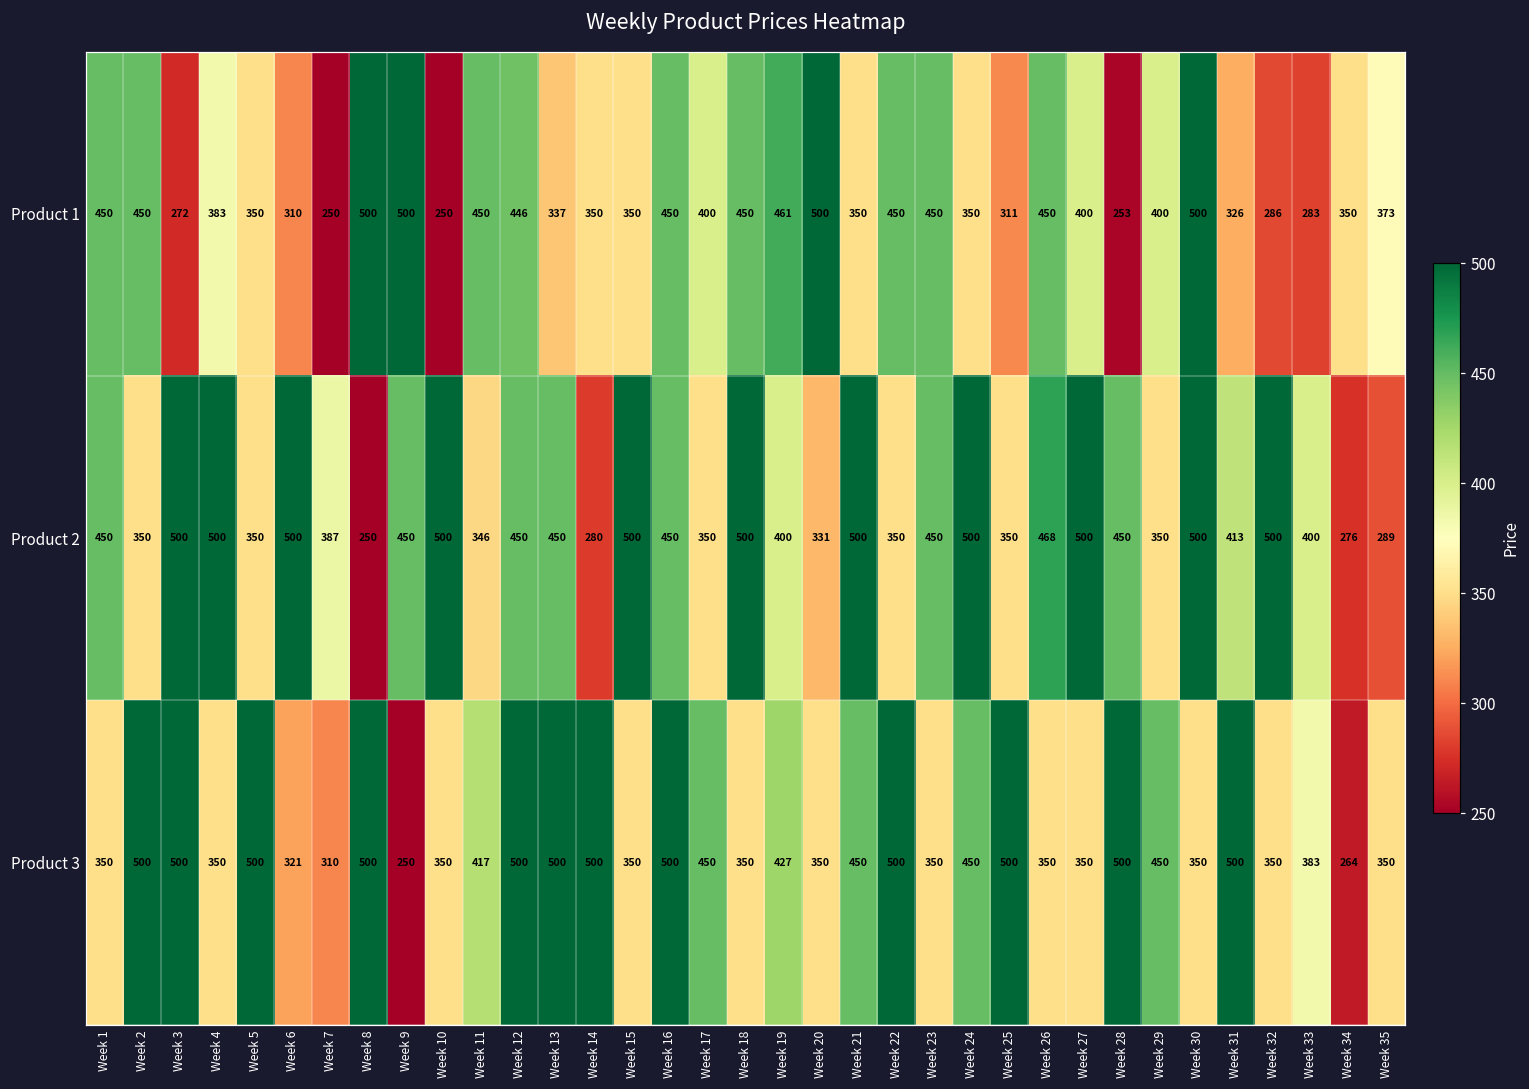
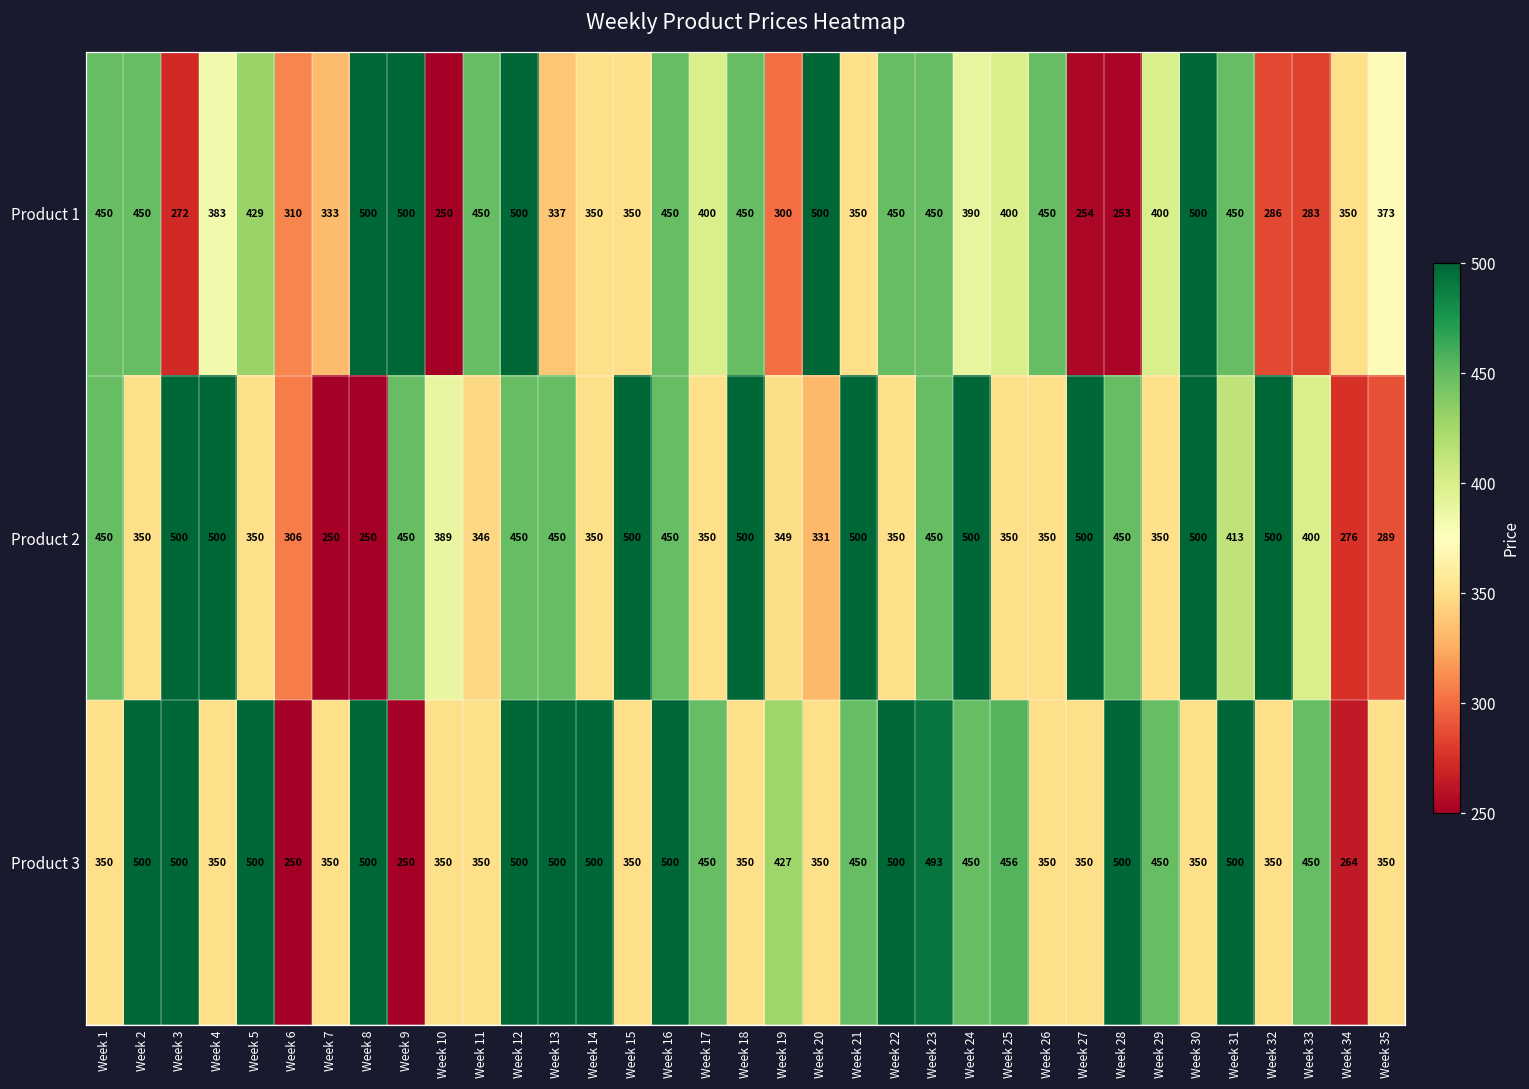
  {
    "Product 1": {
      "Week 1": 450,
      "Week 2": 450,
      "Week 3": 272,
      "Week 4": 383,
-     "Week 5": 350,
+     "Week 5": 429,
      "Week 6": 310,
-     "Week 7": 250,
+     "Week 7": 333,
      "Week 8": 500,
      "Week 9": 500,
      "Week 10": 250,
      "Week 11": 450,
-     "Week 12": 446,
+     "Week 12": 500,
      "Week 13": 337,
      "Week 14": 350,
      "Week 15": 350,
      "Week 16": 450,
      "Week 17": 400,
      "Week 18": 450,
-     "Week 19": 461,
+     "Week 19": 300,
      "Week 20": 500,
      "Week 21": 350,
      "Week 22": 450,
      "Week 23": 450,
-     "Week 24": 350,
-     "Week 25": 311,
+     "Week 24": 390,
+     "Week 25": 400,
      "Week 26": 450,
-     "Week 27": 400,
+     "Week 27": 254,
      "Week 28": 253,
      "Week 29": 400,
      "Week 30": 500,
-     "Week 31": 326,
+     "Week 31": 450,
      "Week 32": 286,
      "Week 33": 283,
      "Week 34": 350,
      "Week 35": 373
    },
    "Product 2": {
      "Week 1": 450,
      "Week 2": 350,
      "Week 3": 500,
      "Week 4": 500,
      "Week 5": 350,
-     "Week 6": 500,
-     "Week 7": 387,
+     "Week 6": 306,
+     "Week 7": 250,
      "Week 8": 250,
      "Week 9": 450,
-     "Week 10": 500,
+     "Week 10": 389,
      "Week 11": 346,
      "Week 12": 450,
      "Week 13": 450,
-     "Week 14": 280,
+     "Week 14": 350,
      "Week 15": 500,
      "Week 16": 450,
      "Week 17": 350,
      "Week 18": 500,
-     "Week 19": 400,
+     "Week 19": 349,
      "Week 20": 331,
      "Week 21": 500,
      "Week 22": 350,
      "Week 23": 450,
      "Week 24": 500,
      "Week 25": 350,
-     "Week 26": 468,
+     "Week 26": 350,
      "Week 27": 500,
      "Week 28": 450,
      "Week 29": 350,
      "Week 30": 500,
      "Week 31": 413,
      "Week 32": 500,
      "Week 33": 400,
      "Week 34": 276,
      "Week 35": 289
    },
    "Product 3": {
      "Week 1": 350,
      "Week 2": 500,
      "Week 3": 500,
      "Week 4": 350,
      "Week 5": 500,
-     "Week 6": 321,
-     "Week 7": 310,
+     "Week 6": 250,
+     "Week 7": 350,
      "Week 8": 500,
      "Week 9": 250,
      "Week 10": 350,
-     "Week 11": 417,
+     "Week 11": 350,
      "Week 12": 500,
      "Week 13": 500,
      "Week 14": 500,
      "Week 15": 350,
      "Week 16": 500,
      "Week 17": 450,
      "Week 18": 350,
      "Week 19": 427,
      "Week 20": 350,
      "Week 21": 450,
      "Week 22": 500,
-     "Week 23": 350,
+     "Week 23": 493,
      "Week 24": 450,
-     "Week 25": 500,
+     "Week 25": 456,
      "Week 26": 350,
      "Week 27": 350,
      "Week 28": 500,
      "Week 29": 450,
      "Week 30": 350,
      "Week 31": 500,
      "Week 32": 350,
-     "Week 33": 383,
+     "Week 33": 450,
      "Week 34": 264,
      "Week 35": 350
    }
  }
